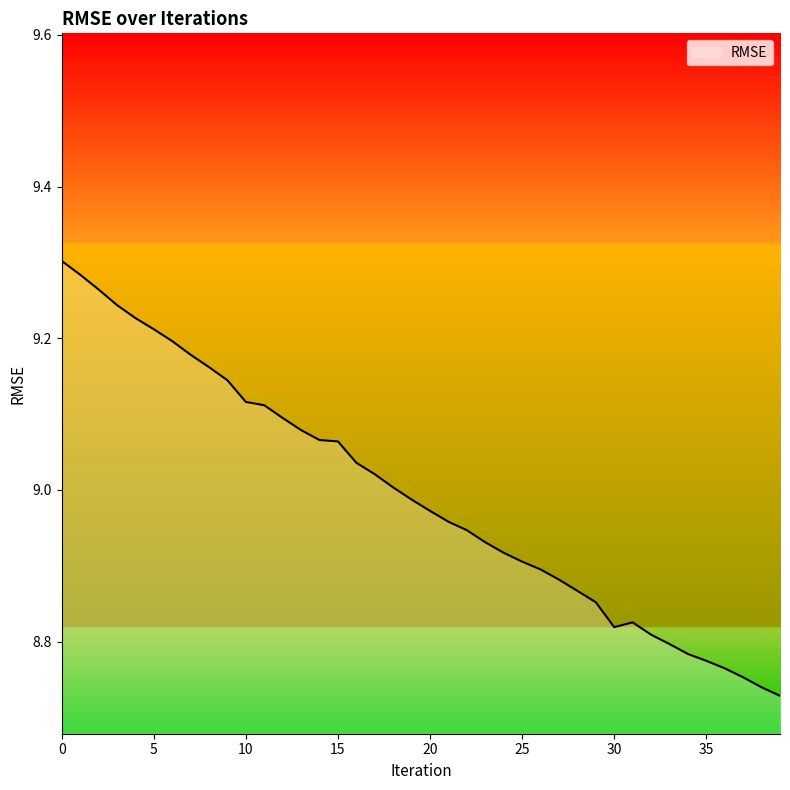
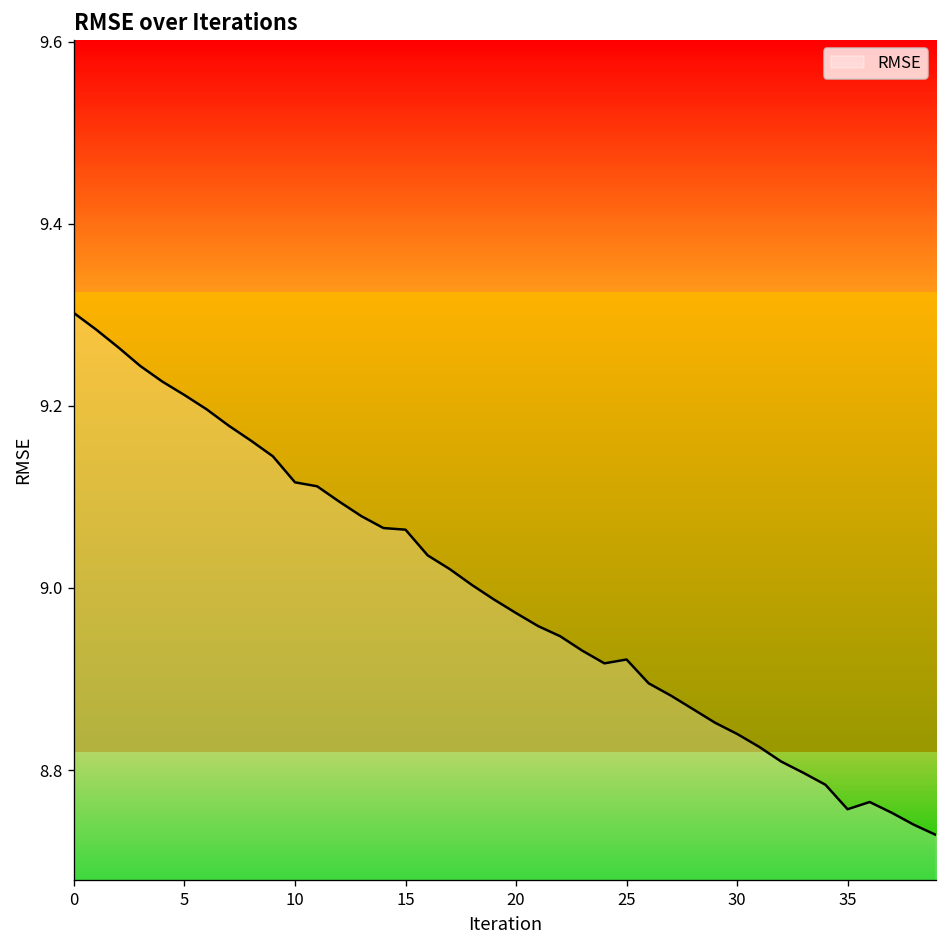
  {
    "0": 9.30,
    "5": 9.21,
    "10": 9.12,
    "15": 9.06,
    "20": 8.97,
-   "25": 8.91,
-   "30": 8.82,
-   "35": 8.77
+   "25": 8.92,
+   "30": 8.84,
+   "35": 8.76
  }
